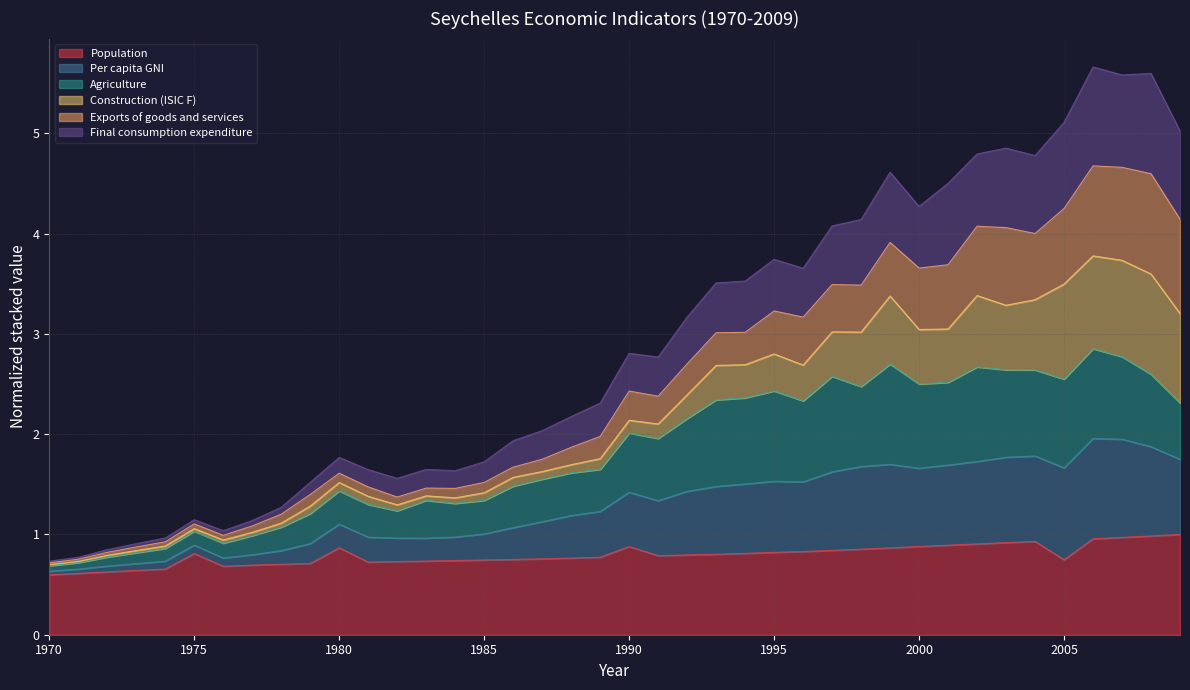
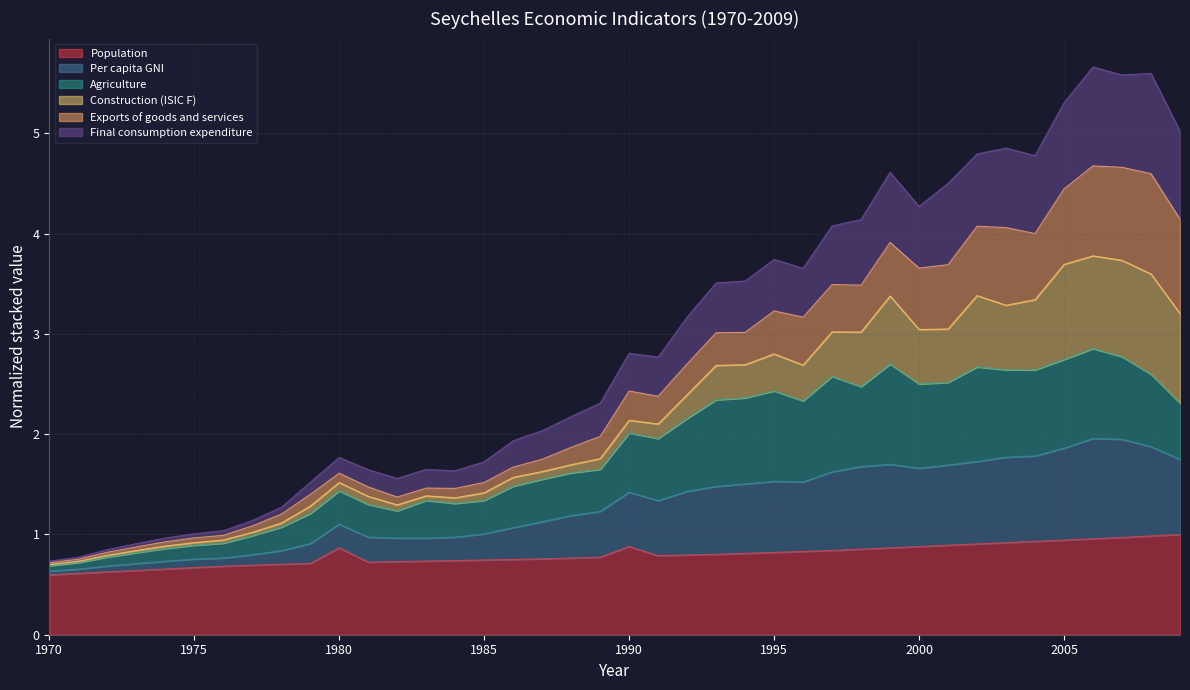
  {
    "Population": {
      "1970": 0.60,
-     "1975": 0.81,
+     "1975": 0.67,
      "1980": 0.87,
      "1985": 0.75,
      "1990": 0.88,
      "1995": 0.82,
      "2000": 0.88,
-     "2005": 0.75
+     "2005": 0.94
    }
  }
